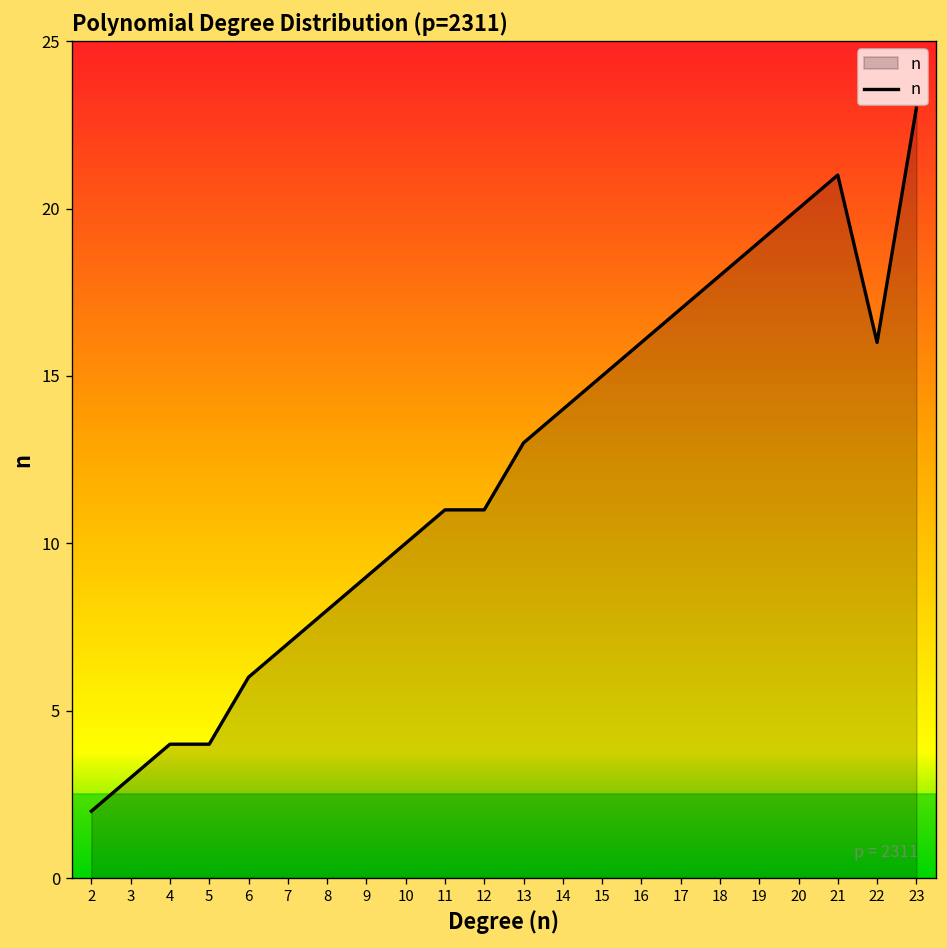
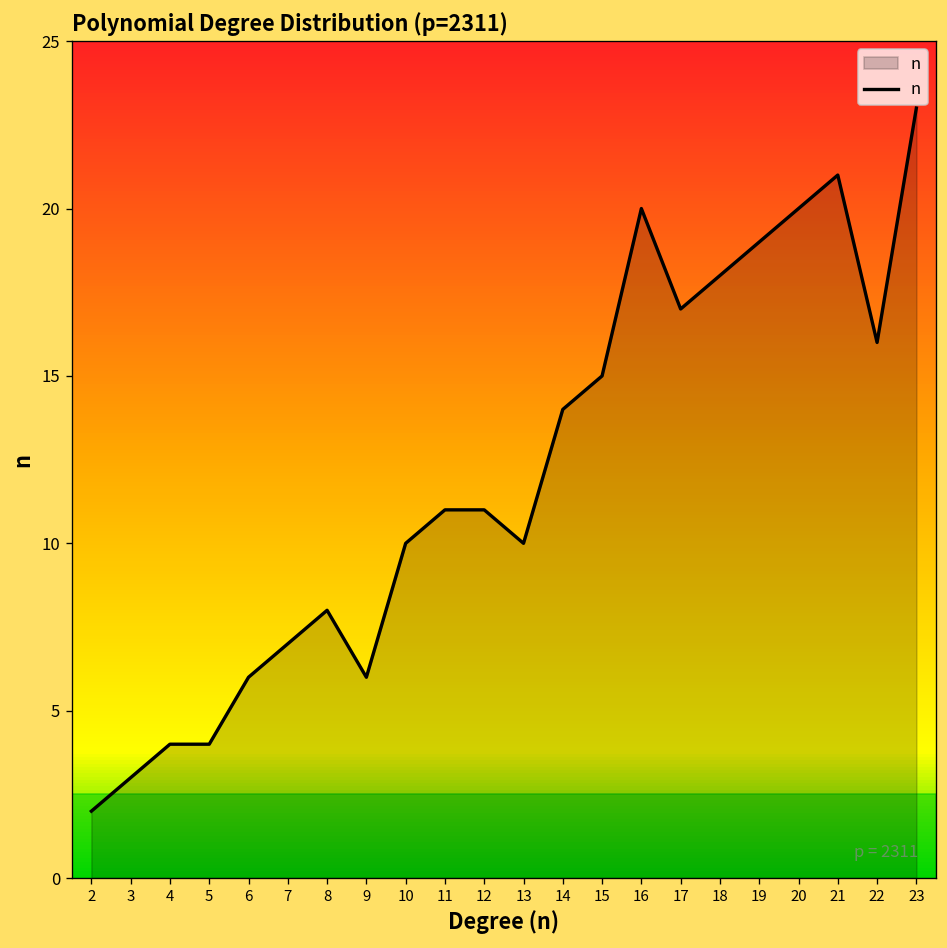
  {
    "3": 3,
    "4": 4,
    "5": 4,
    "6": 6,
    "7": 7,
    "8": 8,
-   "9": 9,
+   "9": 6,
    "10": 10,
    "11": 11,
    "12": 11,
-   "13": 13,
+   "13": 10,
    "14": 14,
    "15": 15,
-   "16": 16,
+   "16": 20,
    "17": 17,
    "18": 18,
    "19": 19,
    "20": 20,
    "21": 21,
    "22": 16,
    "23": 23
  }
